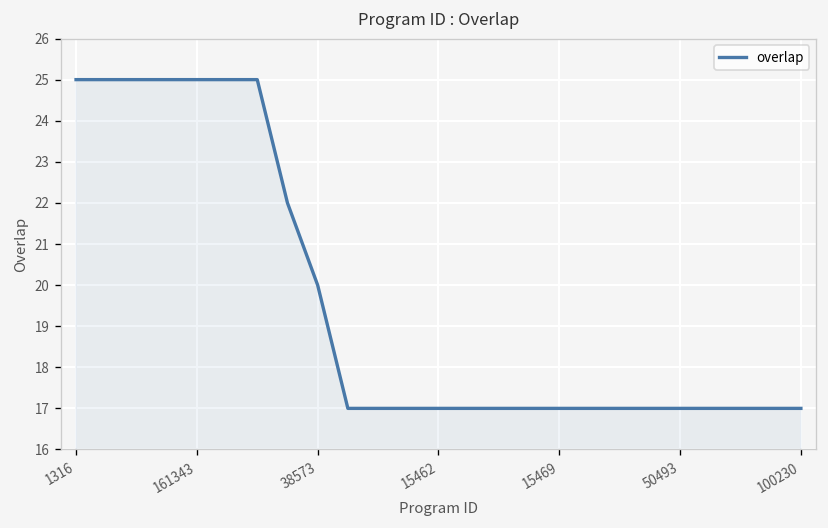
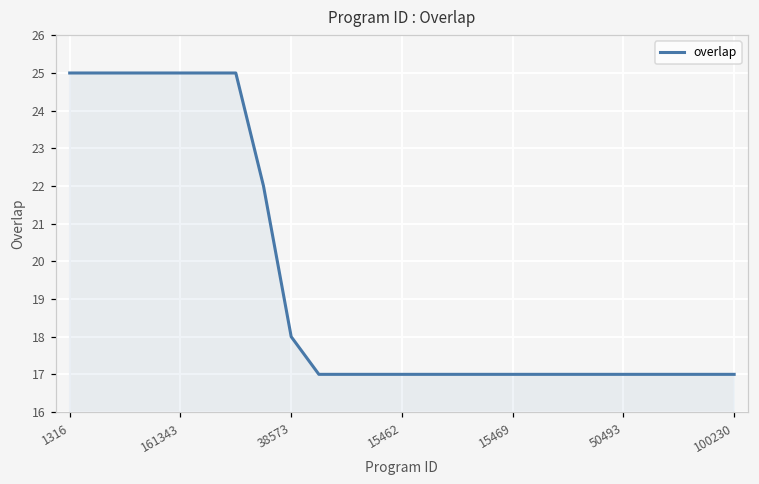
  {
    "1316": 25,
    "161343": 25,
-   "38573": 20,
+   "38573": 18,
    "15462": 17,
    "15469": 17,
    "50493": 17,
    "100230": 17
  }
